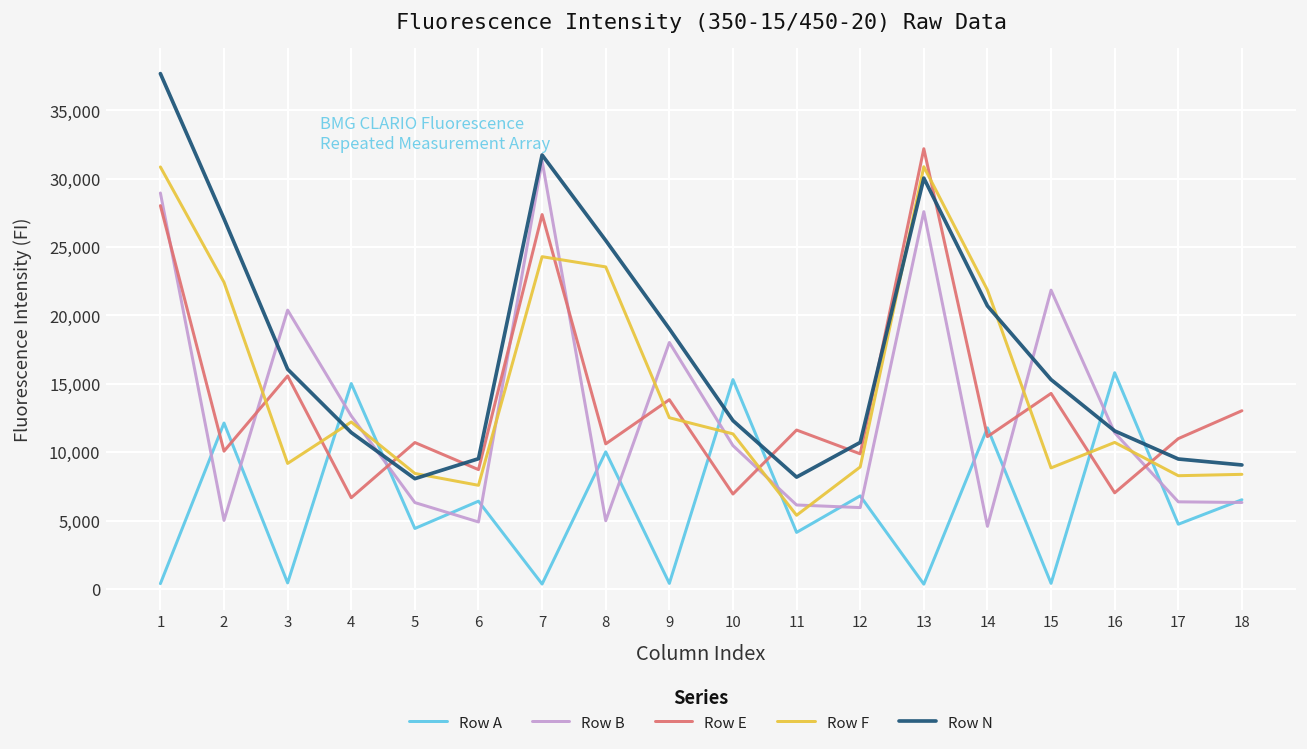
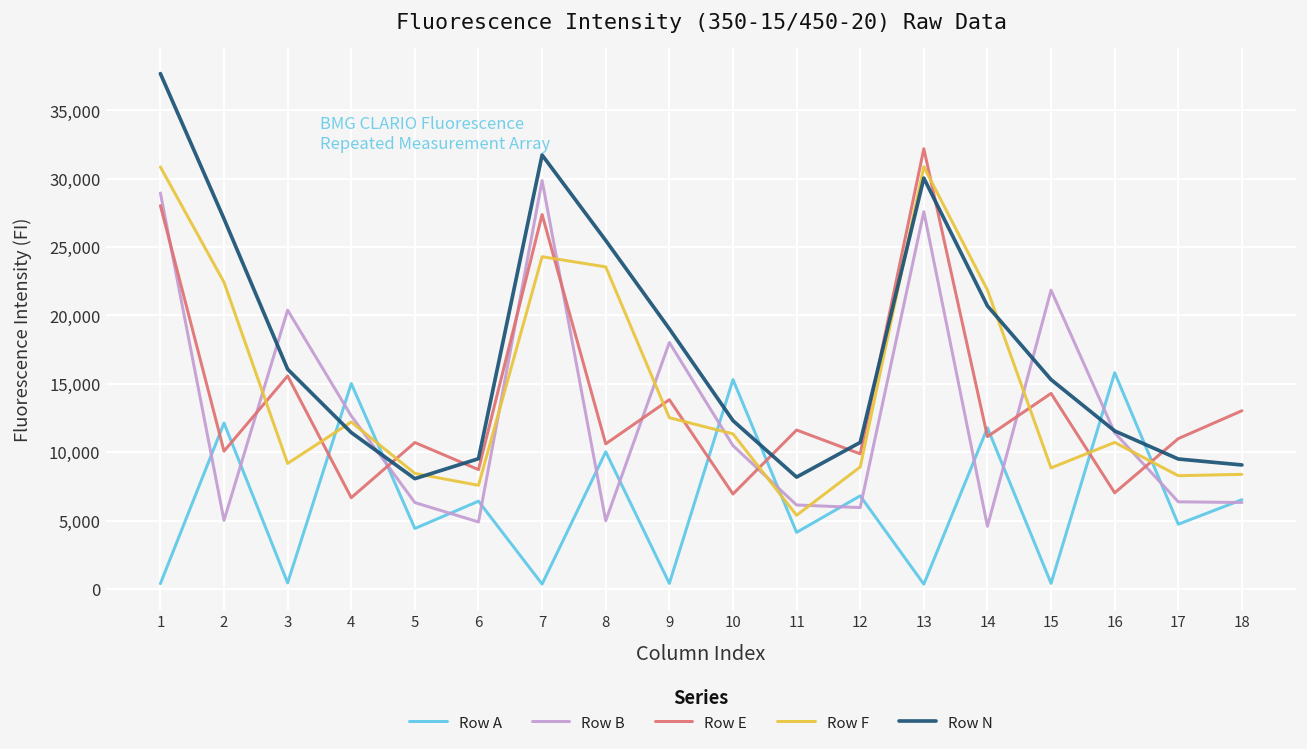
  {
    "Row A": {
      "1": "400",
      "2": "12,100",
      "3": "400",
      "4": "15,000",
      "5": "4,400",
      "6": "6,400",
      "7": "400",
      "8": "10,000",
      "9": "400",
      "10": "15,300",
      "11": "4,100",
      "12": "6,800",
      "13": "300",
      "14": "11,800",
      "15": "400",
      "16": "15,800",
      "17": "4,700"
    },
    "Row B": {
      "1": "29,000",
      "2": "5,000",
      "3": "20,400",
      "4": "12,700",
      "5": "6,300",
      "6": "4,900",
-     "7": "31,300",
+     "7": "29,900",
      "8": "5,000",
      "9": "18,000",
      "10": "10,500",
      "11": "6,100",
      "12": "6,000",
      "13": "27,600",
      "14": "4,600",
      "15": "21,900",
      "17": "6,400"
    },
    "Row E": {
      "1": "28,000",
      "2": "10,100",
      "3": "15,600",
      "4": "6,700",
      "5": "10,700",
      "6": "8,700",
      "7": "27,400",
      "8": "10,600",
      "9": "13,800",
      "10": "6,900",
      "11": "11,600",
      "12": "9,900",
      "13": "32,200",
      "14": "11,100",
      "15": "14,300",
      "16": "7,000",
      "17": "11,000",
      "18": "13,000"
    },
    "Row F": {
      "1": "30,900",
      "2": "22,400",
      "3": "9,200",
      "4": "12,200",
      "5": "8,400",
      "6": "7,600",
      "7": "24,300",
      "8": "23,600",
      "9": "12,500",
      "10": "11,300",
      "11": "5,400",
      "12": "8,900",
      "13": "30,900",
      "14": "21,900",
      "15": "8,900",
      "16": "10,700",
      "17": "8,300",
      "18": "8,400"
    },
    "Row N": {
      "1": "37,700",
      "2": "27,100",
      "3": "16,100",
      "4": "11,400",
      "5": "8,100",
      "6": "9,500",
      "7": "31,700",
      "8": "25,500",
      "9": "19,000",
      "10": "12,300",
      "11": "8,200",
      "12": "10,700",
      "13": "30,000",
      "14": "20,700",
      "15": "15,300",
      "17": "9,500",
      "18": "9,100"
    }
  }
